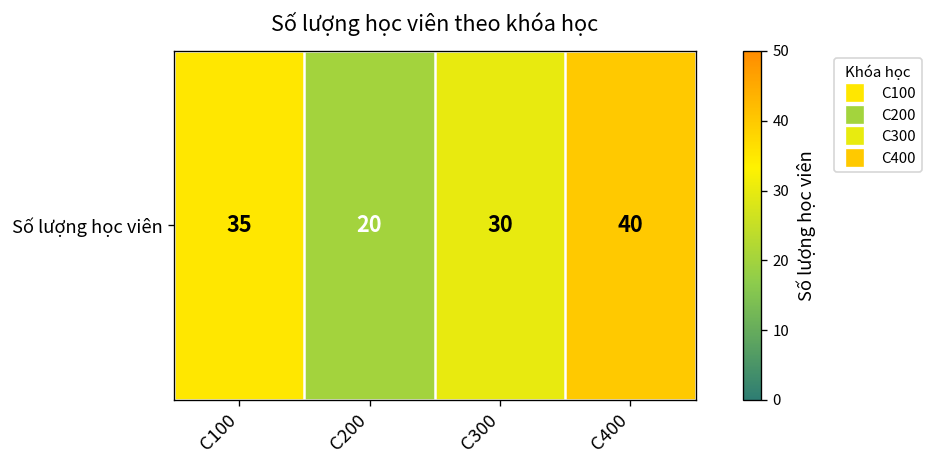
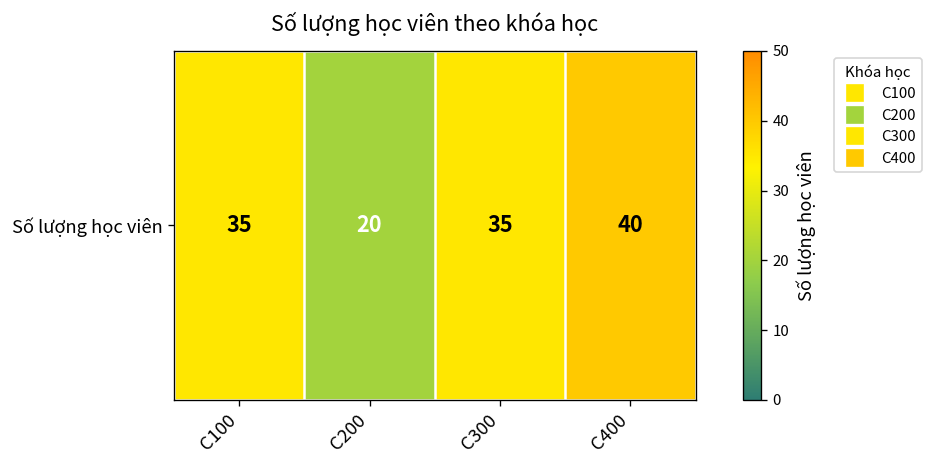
  {
    "Số lượng học viên": {
      "C100": 35,
      "C200": 20,
-     "C300": 30,
+     "C300": 35,
      "C400": 40
    }
  }
